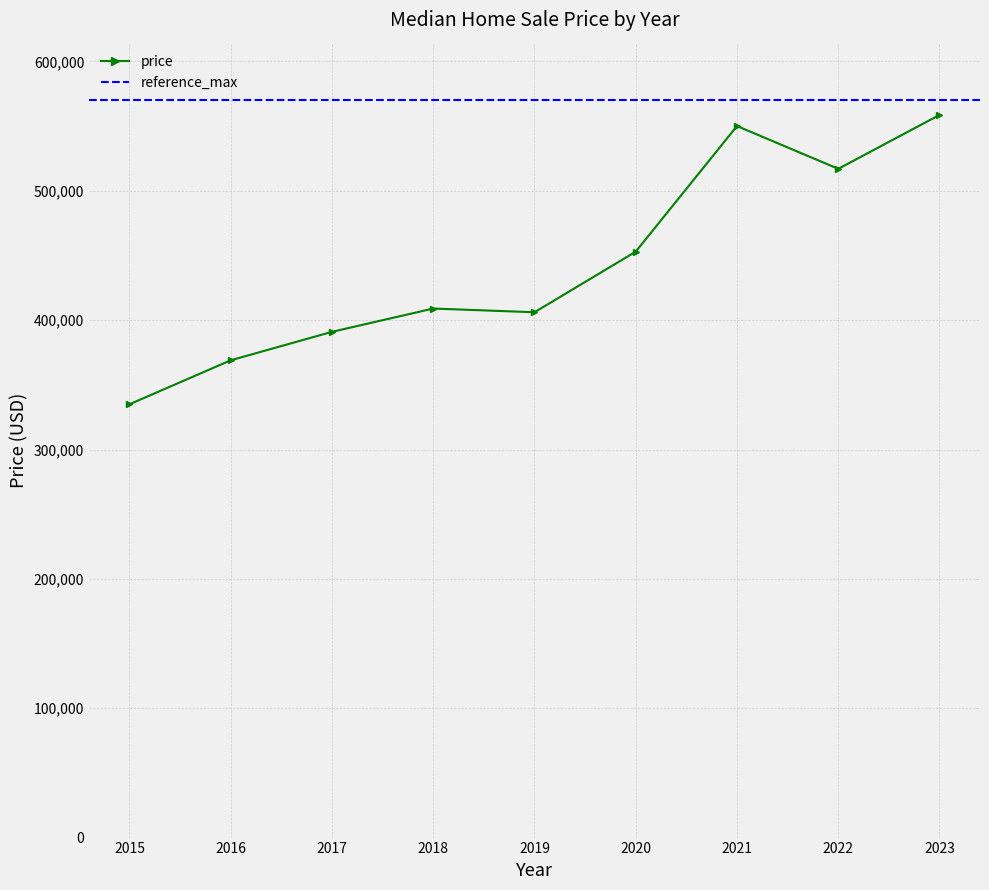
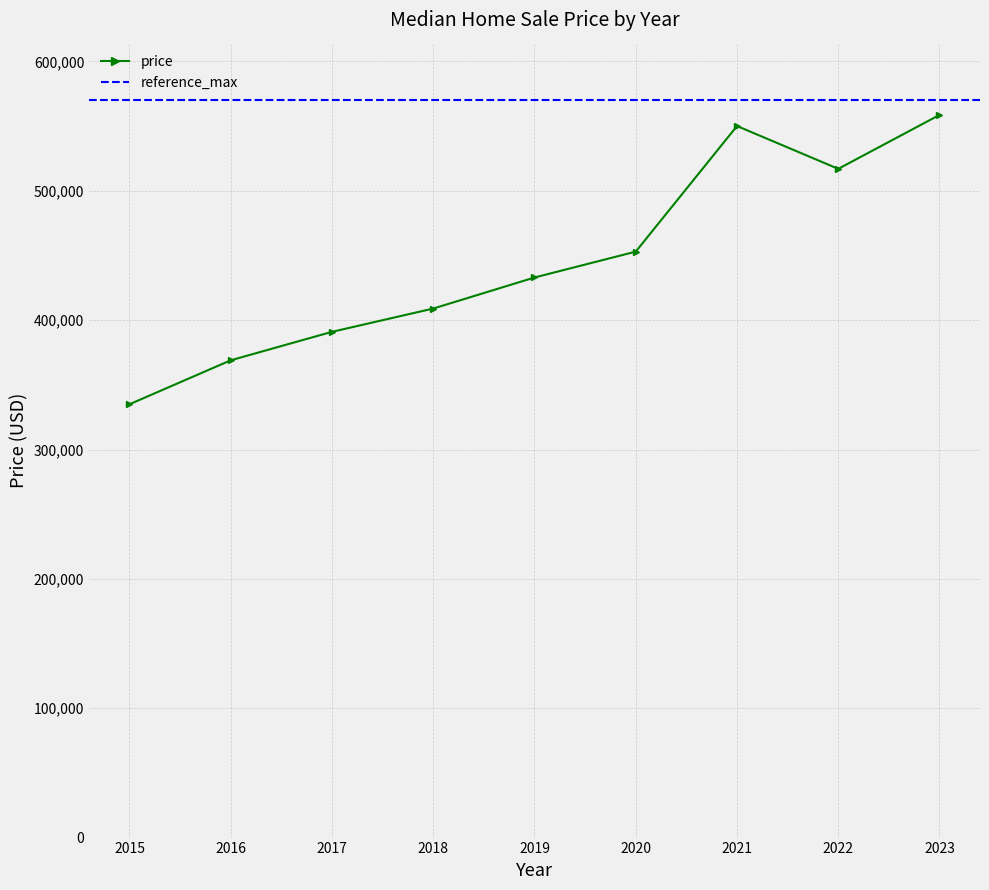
  {
    "2015": "335,000",
    "2016": "369,000",
    "2017": "391,000",
    "2018": "409,000",
-   "2019": "406,000",
+   "2019": "433,000",
    "2020": "453,000",
    "2021": "550,000",
    "2022": "517,000",
    "2023": "559,000"
  }
